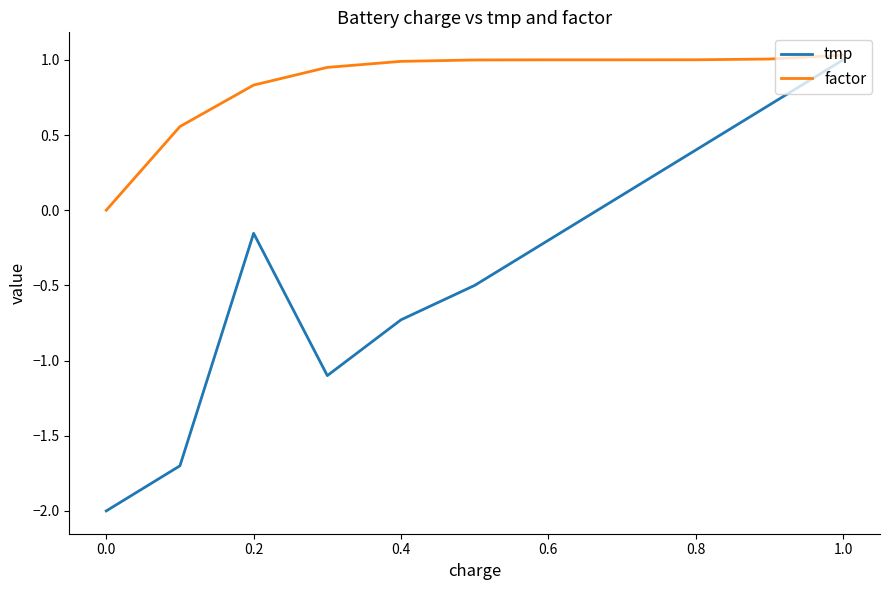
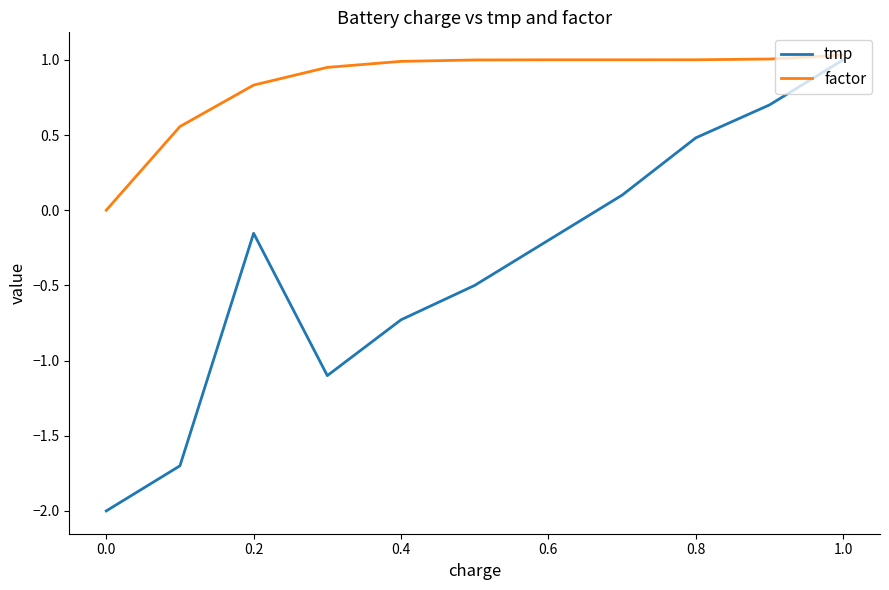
  {
    "tmp": {
      "0.0": -2.00,
      "0.2": -0.15,
      "0.4": -0.73,
      "0.6": -0.20,
-     "0.8": 0.40
+     "0.8": 0.48
    },
    "factor": {
      "0.0": 0.00,
      "0.2": 0.83,
      "0.4": 0.99,
      "0.6": 1.00,
      "0.8": 1.00
    }
  }
